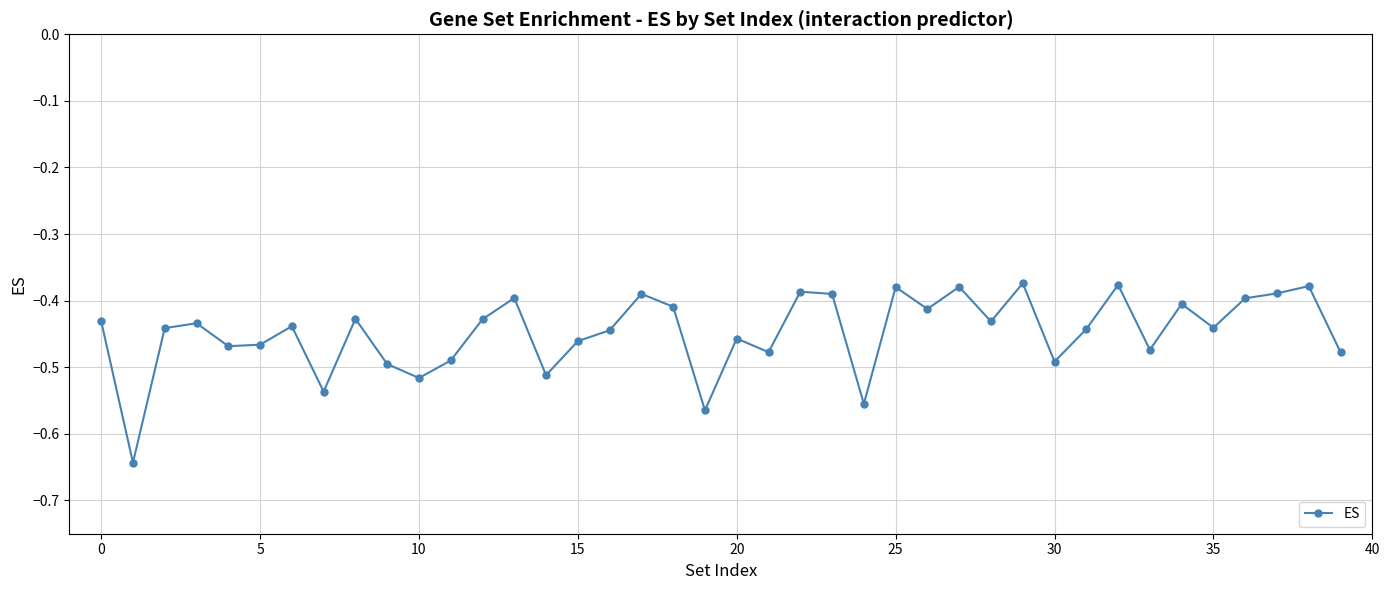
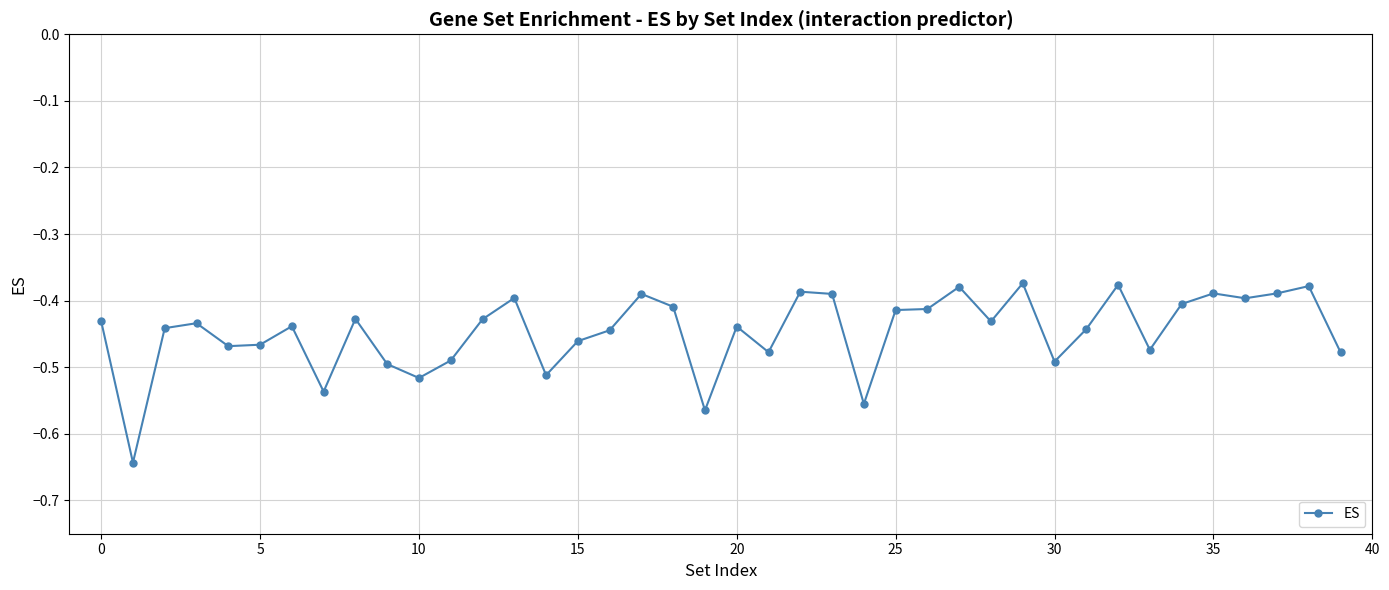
  {
    "0": -0.43,
    "5": -0.47,
    "10": -0.52,
    "15": -0.46,
-   "20": -0.46,
-   "25": -0.38,
+   "20": -0.44,
+   "25": -0.41,
    "30": -0.49,
-   "35": -0.44
+   "35": -0.39
  }
